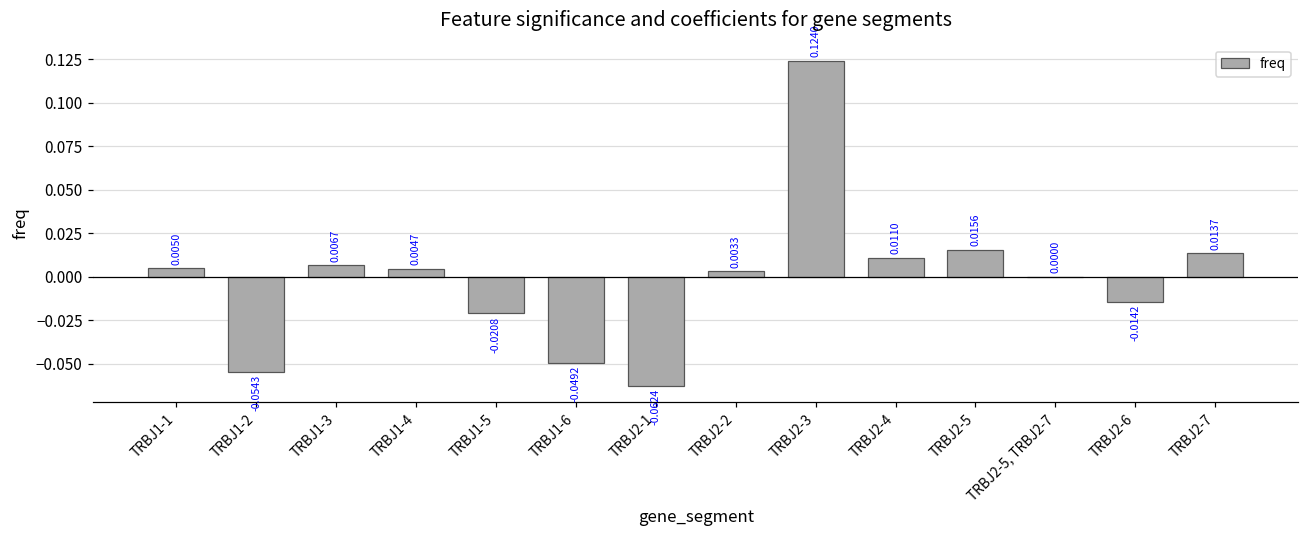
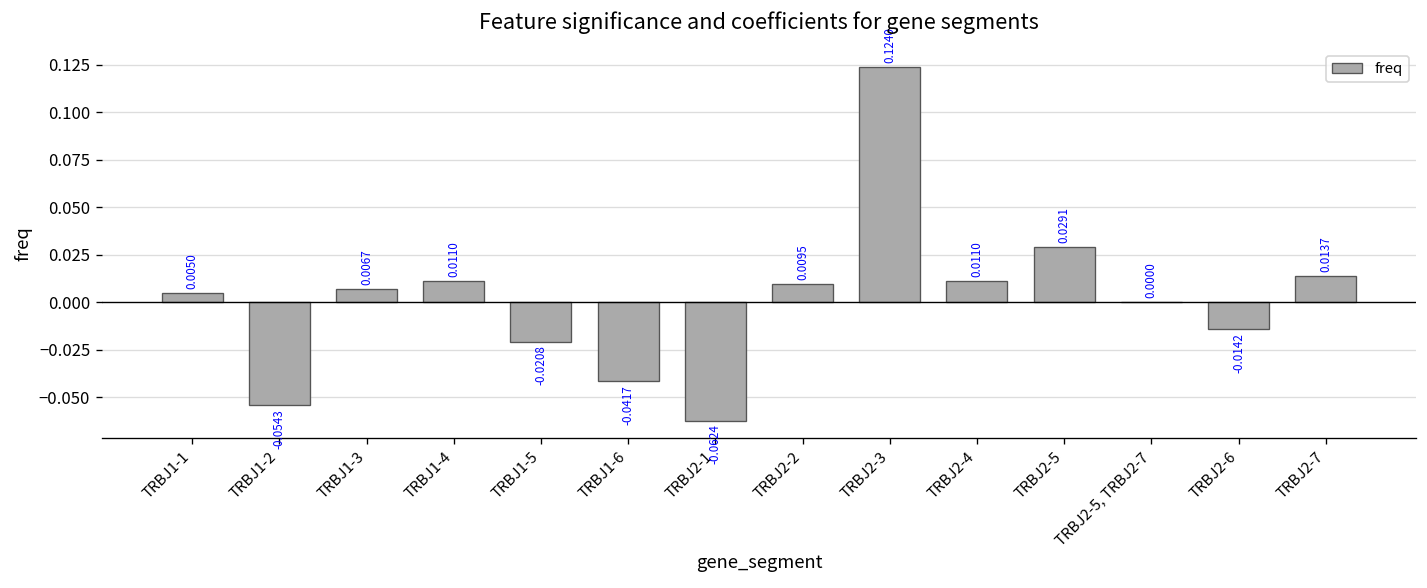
  {
    "TRBJ1-1": 0.0050,
    "TRBJ1-2": -0.0543,
    "TRBJ1-3": 0.0067,
-   "TRBJ1-4": 0.0047,
+   "TRBJ1-4": 0.0110,
    "TRBJ1-5": -0.0208,
-   "TRBJ1-6": -0.0492,
+   "TRBJ1-6": -0.0417,
    "TRBJ2-1": -0.0624,
-   "TRBJ2-2": 0.0033,
+   "TRBJ2-2": 0.0095,
    "TRBJ2-3": 0.1240,
    "TRBJ2-4": 0.0110,
-   "TRBJ2-5": 0.0156,
+   "TRBJ2-5": 0.0291,
    "TRBJ2-5, TRBJ2-7": 0.0000,
    "TRBJ2-6": -0.0142,
    "TRBJ2-7": 0.0137
  }
